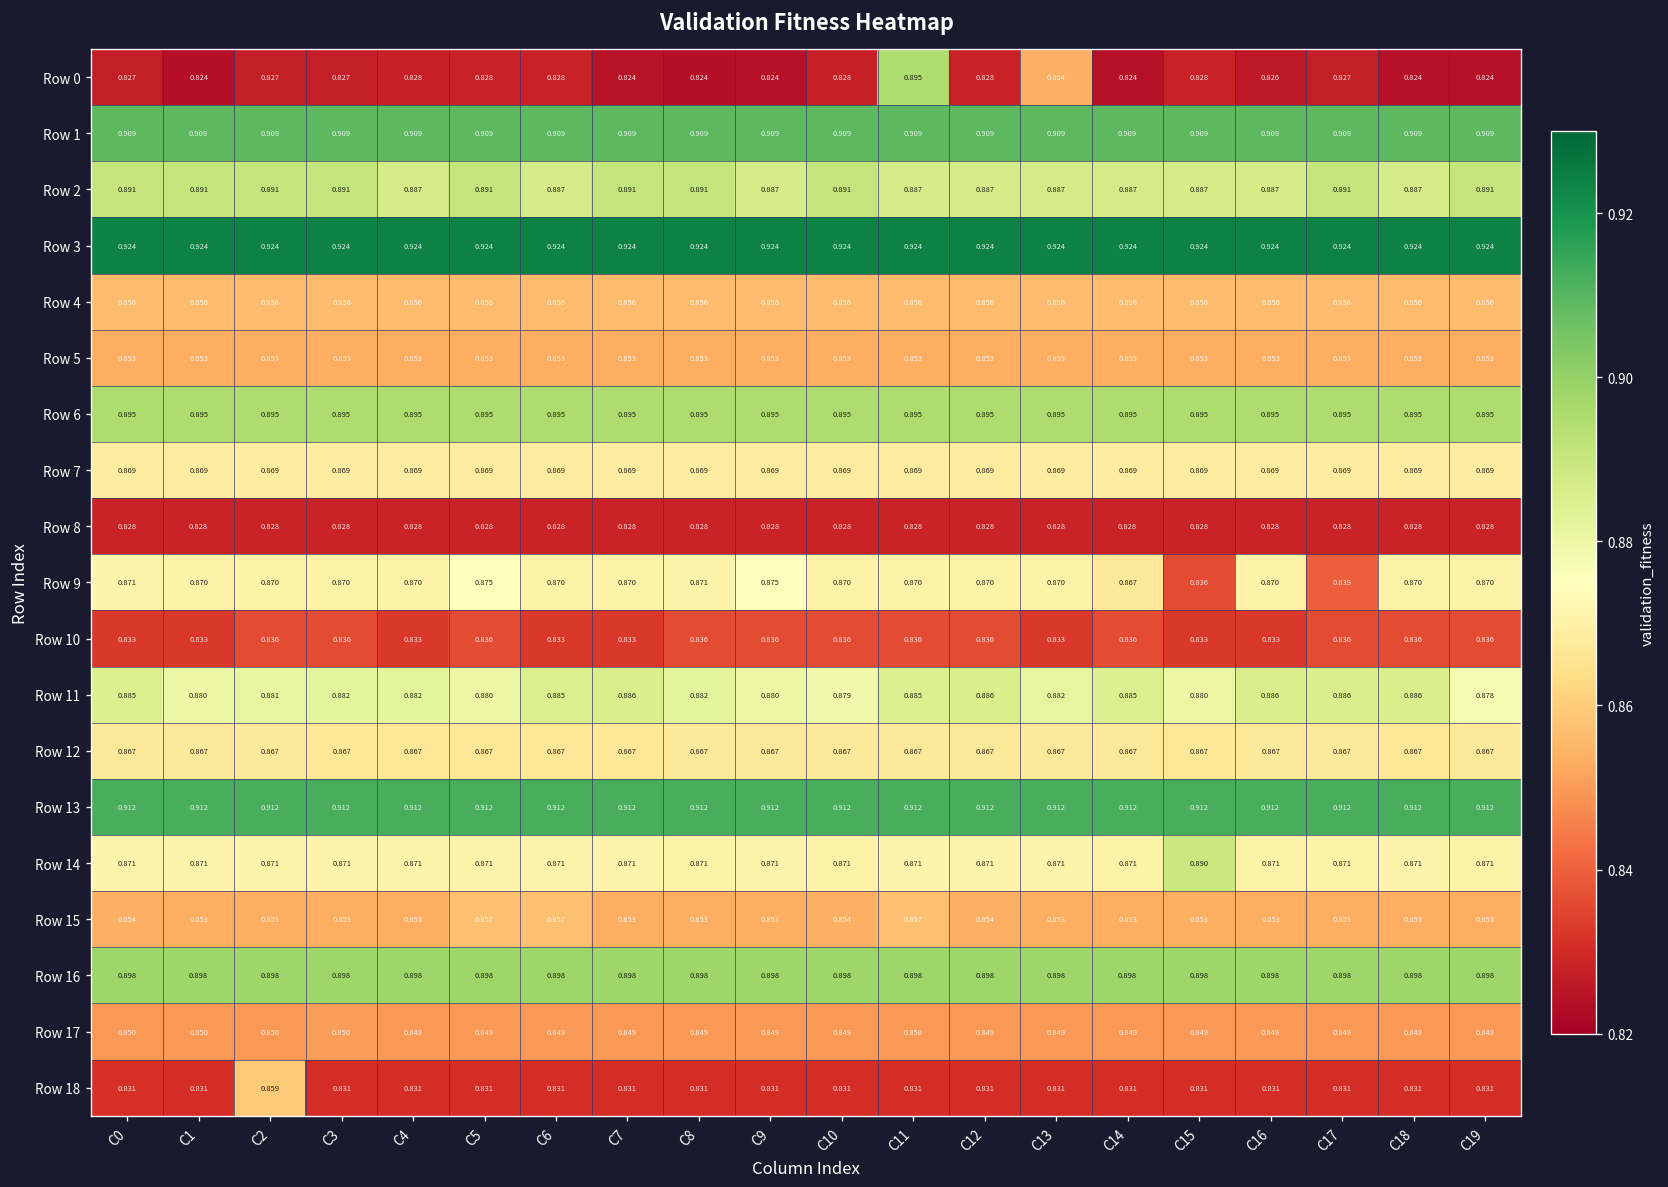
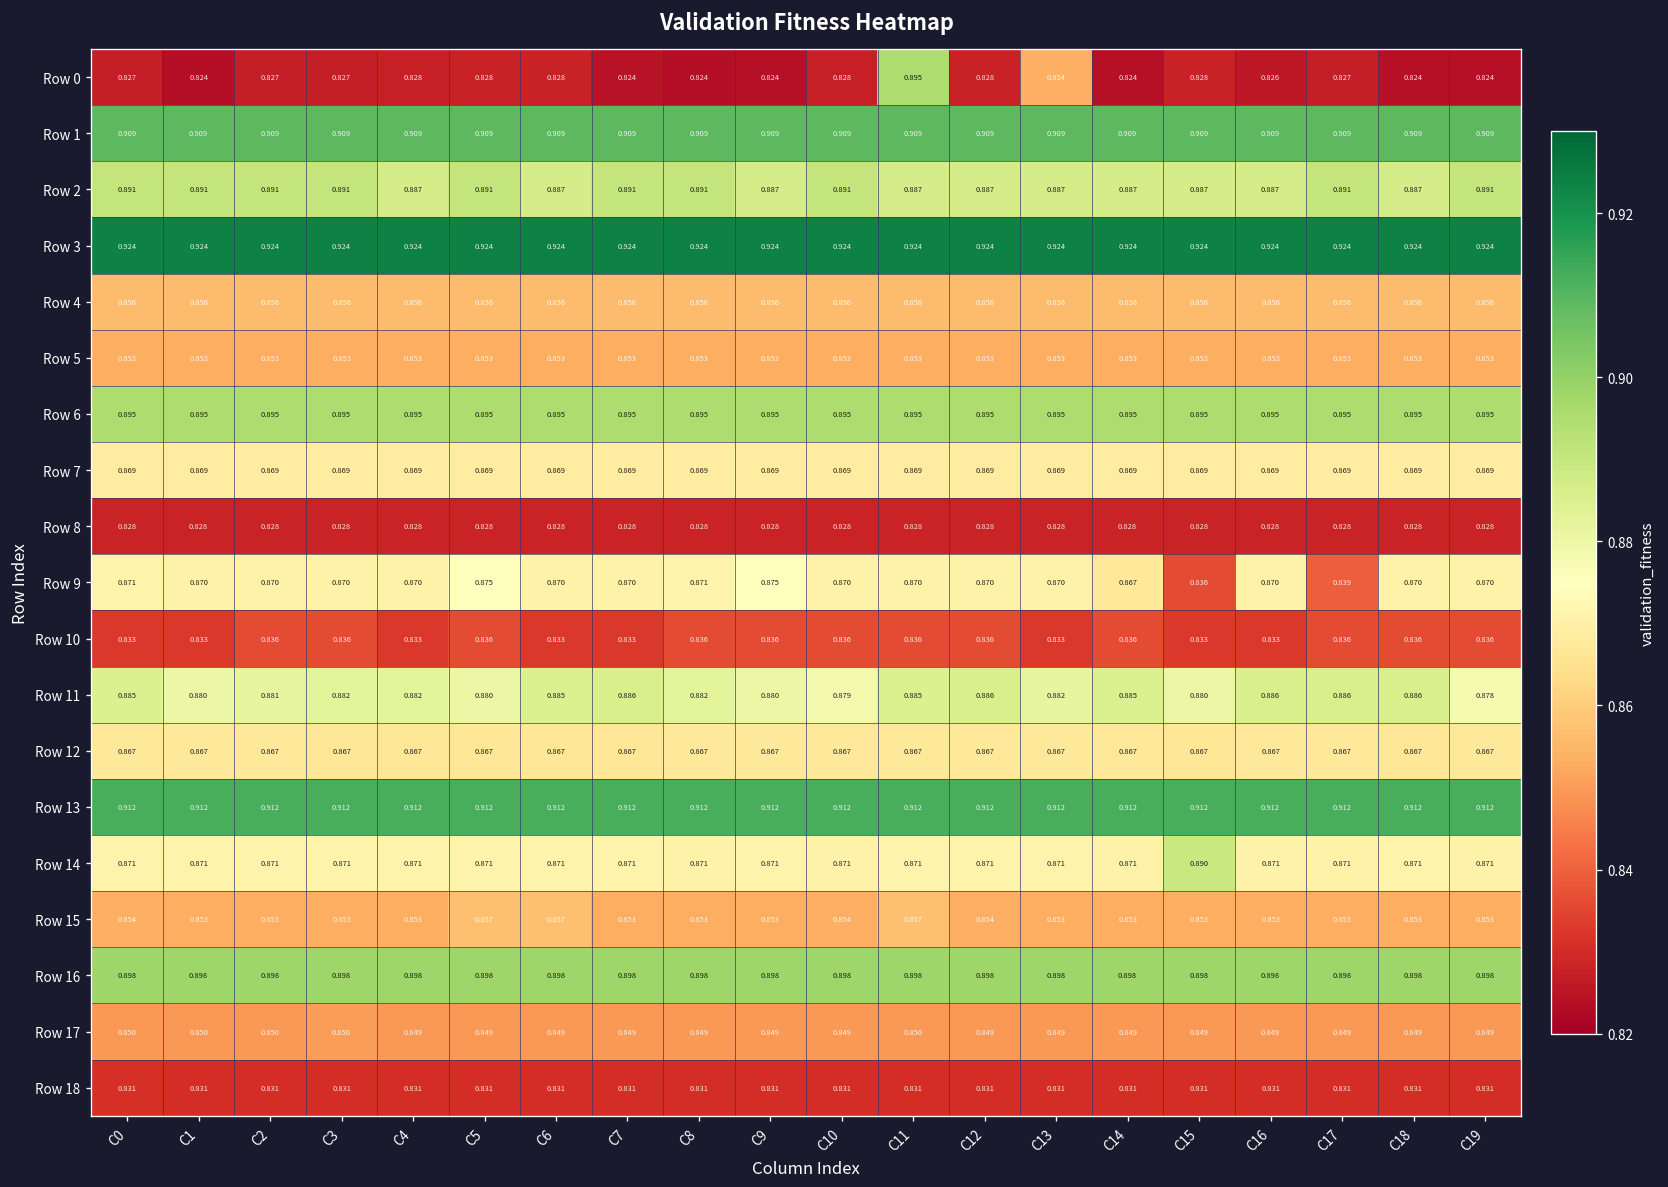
  {
    "Row 18": {
      "C0": 0.831,
      "C1": 0.831,
-     "C2": 0.859,
+     "C2": 0.831,
      "C3": 0.831,
      "C4": 0.831,
      "C5": 0.831,
      "C6": 0.831,
      "C7": 0.831,
      "C8": 0.831,
      "C9": 0.831,
      "C10": 0.831,
      "C11": 0.831,
      "C12": 0.831,
      "C13": 0.831,
      "C14": 0.831,
      "C15": 0.831,
      "C16": 0.831,
      "C17": 0.831,
      "C18": 0.831,
      "C19": 0.831
    }
  }
